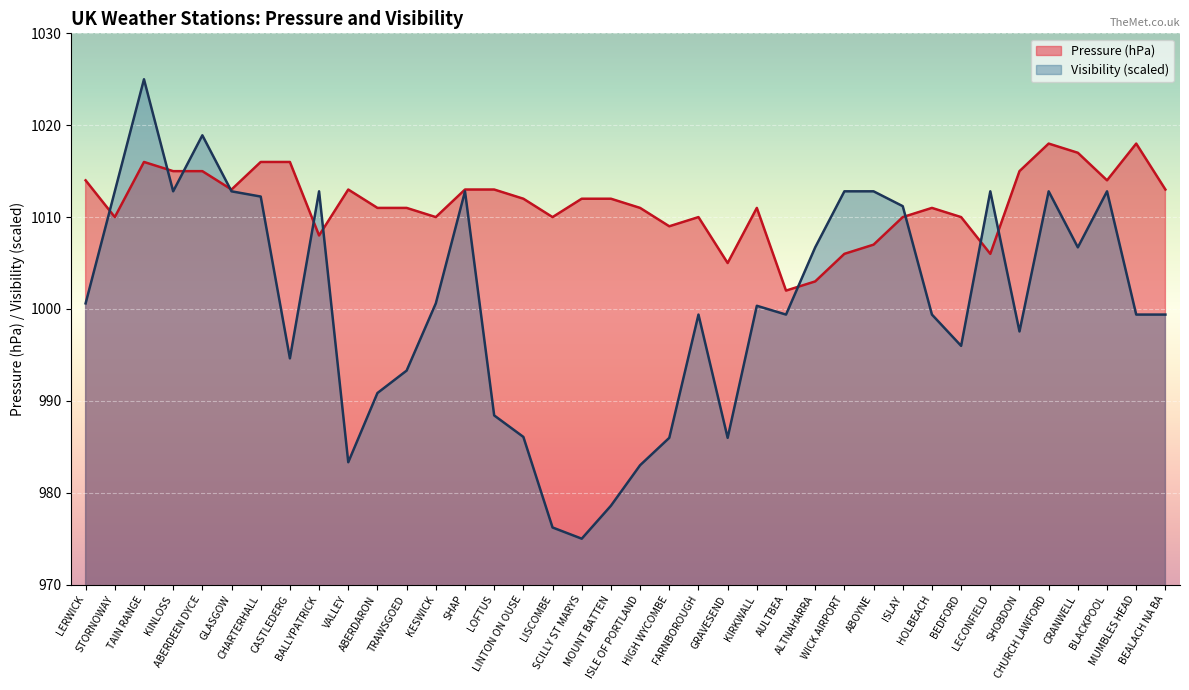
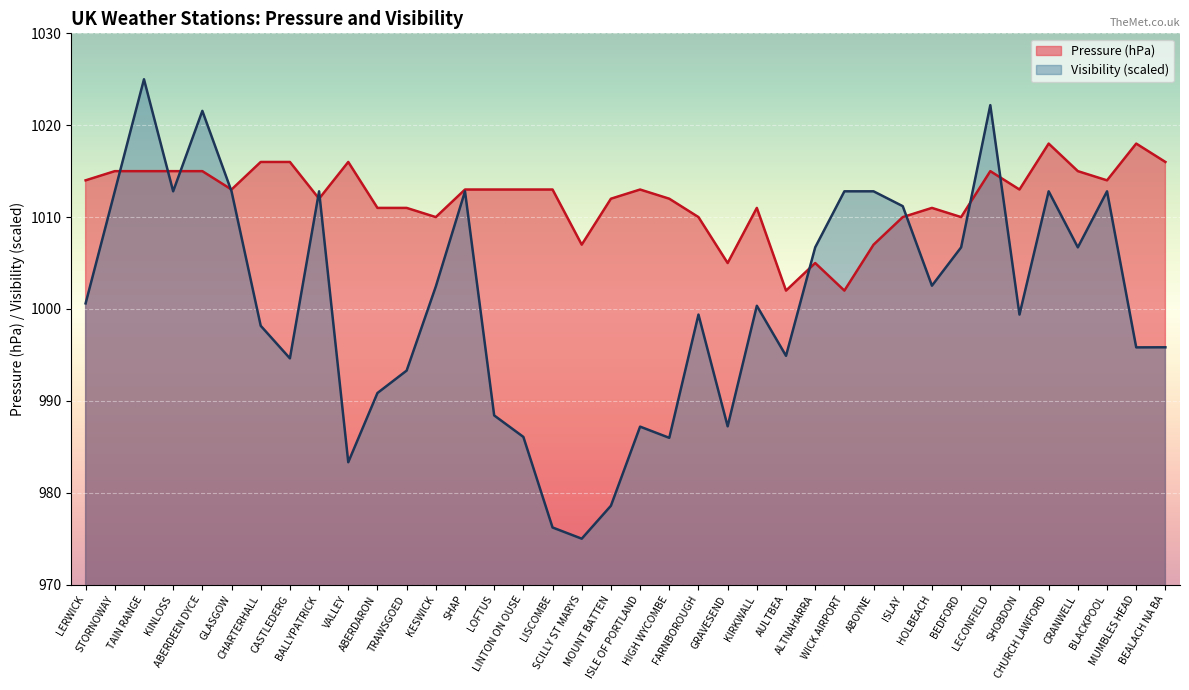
  {
    "Pressure (hPa)": {
      "LERWICK": 1014,
-     "STORNOWAY": 1010,
-     "TAIN RANGE": 1016,
+     "STORNOWAY": 1015,
+     "TAIN RANGE": 1015,
      "KINLOSS": 1015,
      "ABERDEEN DYCE": 1015,
      "CHARTERHALL": 1016,
      "CASTLEDERG": 1016,
-     "BALLYPATRICK": 1008,
-     "VALLEY": 1013,
+     "BALLYPATRICK": 1012,
+     "VALLEY": 1016,
      "ABERDARON": 1011,
      "TRAWSGOED": 1011,
      "KESWICK": 1010,
      "LOFTUS": 1013,
-     "LINTON ON OUSE": 1012,
-     "LISCOMBE": 1010,
-     "SCILLY ST MARYS": 1012,
+     "LINTON ON OUSE": 1013,
+     "LISCOMBE": 1013,
+     "SCILLY ST MARYS": 1007,
      "MOUNT BATTEN": 1012,
-     "ISLE OF PORTLAND": 1011,
-     "HIGH WYCOMBE": 1009,
+     "ISLE OF PORTLAND": 1013,
+     "HIGH WYCOMBE": 1012,
      "FARNBOROUGH": 1010,
      "GRAVESEND": 1005,
      "KIRKWALL": 1011,
      "AULTBEA": 1002,
-     "ALTNAHARRA": 1003,
-     "WICK AIRPORT": 1006,
+     "ALTNAHARRA": 1005,
+     "WICK AIRPORT": 1002,
      "ABOYNE": 1007,
      "ISLAY": 1010,
      "HOLBEACH": 1011,
      "BEDFORD": 1010,
-     "LECONFIELD": 1006,
-     "SHOBDON": 1015,
+     "LECONFIELD": 1015,
+     "SHOBDON": 1013,
      "CHURCH LAWFORD": 1018,
-     "CRANWELL": 1017,
+     "CRANWELL": 1015,
      "BLACKPOOL": 1014,
      "MUMBLES HEAD": 1018,
-     "BEALACH NA BA": 1013
+     "BEALACH NA BA": 1016
    },
    "Visibility (scaled)": {
      "LERWICK": 1001,
      "STORNOWAY": 1013,
      "TAIN RANGE": 1025,
      "KINLOSS": 1013,
-     "ABERDEEN DYCE": 1019,
-     "CHARTERHALL": 1012,
+     "ABERDEEN DYCE": 1022,
+     "CHARTERHALL": 998,
      "CASTLEDERG": 995,
      "BALLYPATRICK": 1013,
      "VALLEY": 983,
      "ABERDARON": 991,
      "TRAWSGOED": 993,
-     "KESWICK": 1001,
+     "KESWICK": 1002,
      "LOFTUS": 988,
      "LINTON ON OUSE": 986,
      "LISCOMBE": 976,
      "SCILLY ST MARYS": 975,
      "MOUNT BATTEN": 979,
-     "ISLE OF PORTLAND": 983,
+     "ISLE OF PORTLAND": 987,
      "HIGH WYCOMBE": 986,
      "FARNBOROUGH": 999,
-     "GRAVESEND": 986,
+     "GRAVESEND": 987,
      "KIRKWALL": 1000,
-     "AULTBEA": 999,
+     "AULTBEA": 995,
      "ALTNAHARRA": 1007,
      "WICK AIRPORT": 1013,
      "ABOYNE": 1013,
      "ISLAY": 1011,
-     "HOLBEACH": 999,
-     "BEDFORD": 996,
-     "LECONFIELD": 1013,
-     "SHOBDON": 998,
+     "HOLBEACH": 1003,
+     "BEDFORD": 1007,
+     "LECONFIELD": 1022,
+     "SHOBDON": 999,
      "CHURCH LAWFORD": 1013,
      "CRANWELL": 1007,
      "BLACKPOOL": 1013,
-     "MUMBLES HEAD": 999,
-     "BEALACH NA BA": 999
+     "MUMBLES HEAD": 996,
+     "BEALACH NA BA": 996
    }
  }
